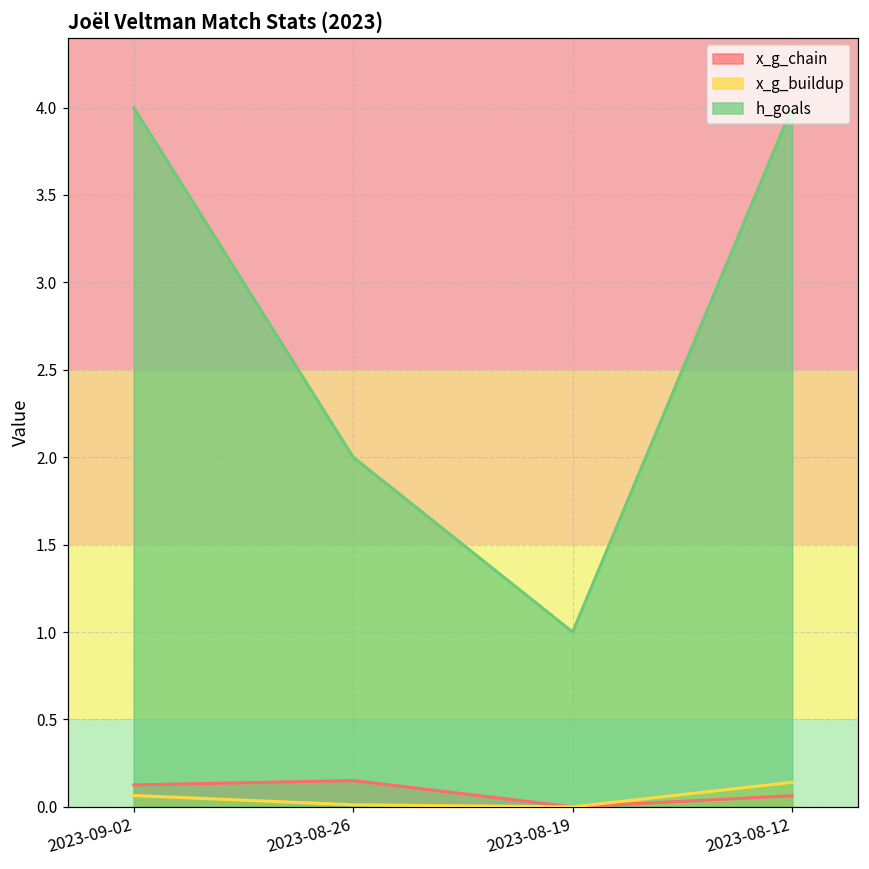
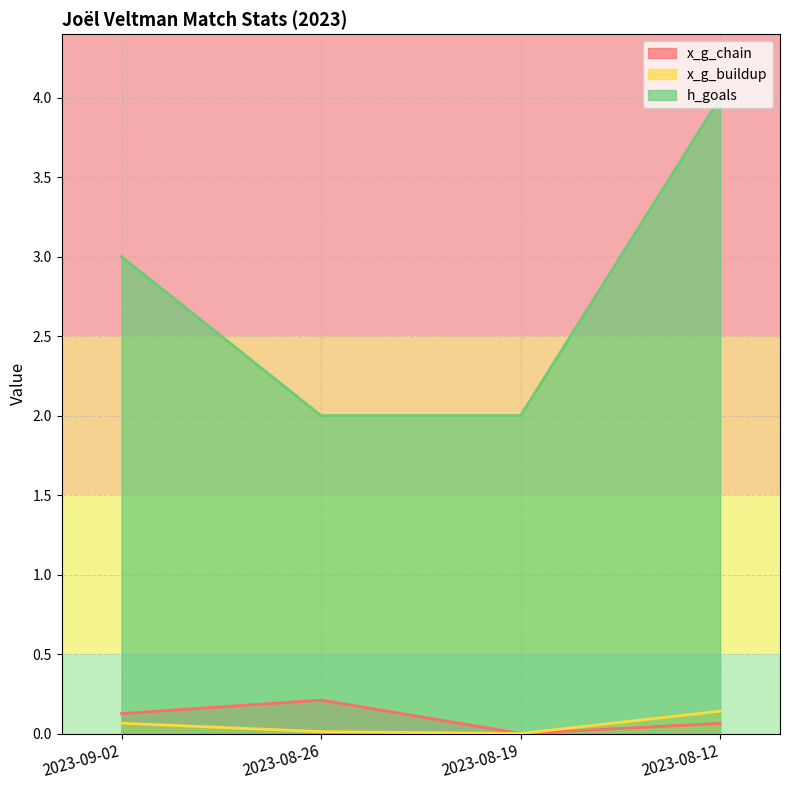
  {
    "x_g_chain": {
      "2023-09-02": 0.13,
-     "2023-08-26": 0.15,
+     "2023-08-26": 0.21,
      "2023-08-12": 0.06
    },
    "x_g_buildup": {
      "2023-09-02": 0.06,
      "2023-08-26": 0.01,
      "2023-08-12": 0.14
    },
    "h_goals": {
-     "2023-09-02": 4,
+     "2023-09-02": 3,
      "2023-08-26": 2,
-     "2023-08-19": 1
+     "2023-08-19": 2
    }
  }
